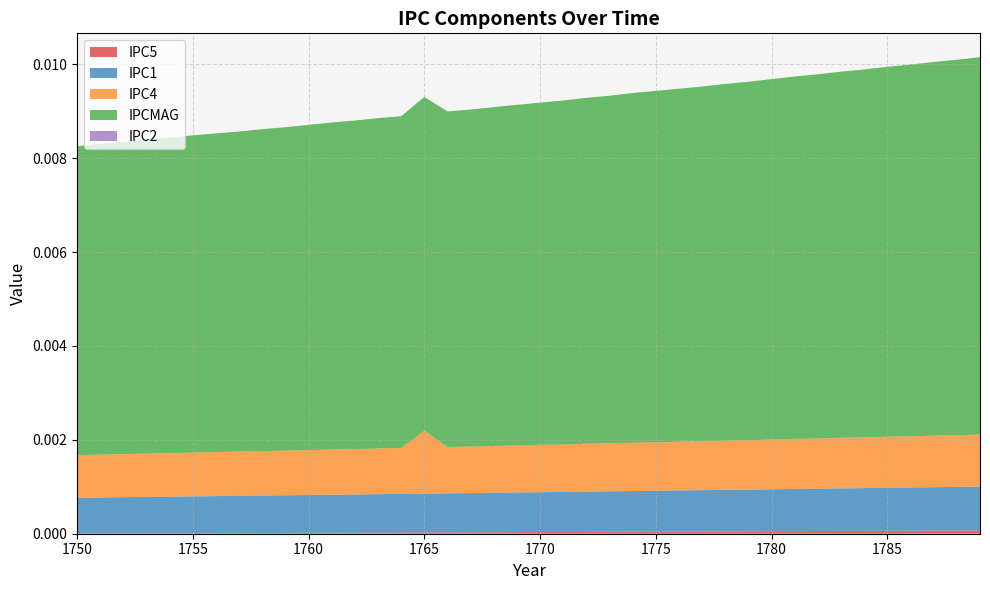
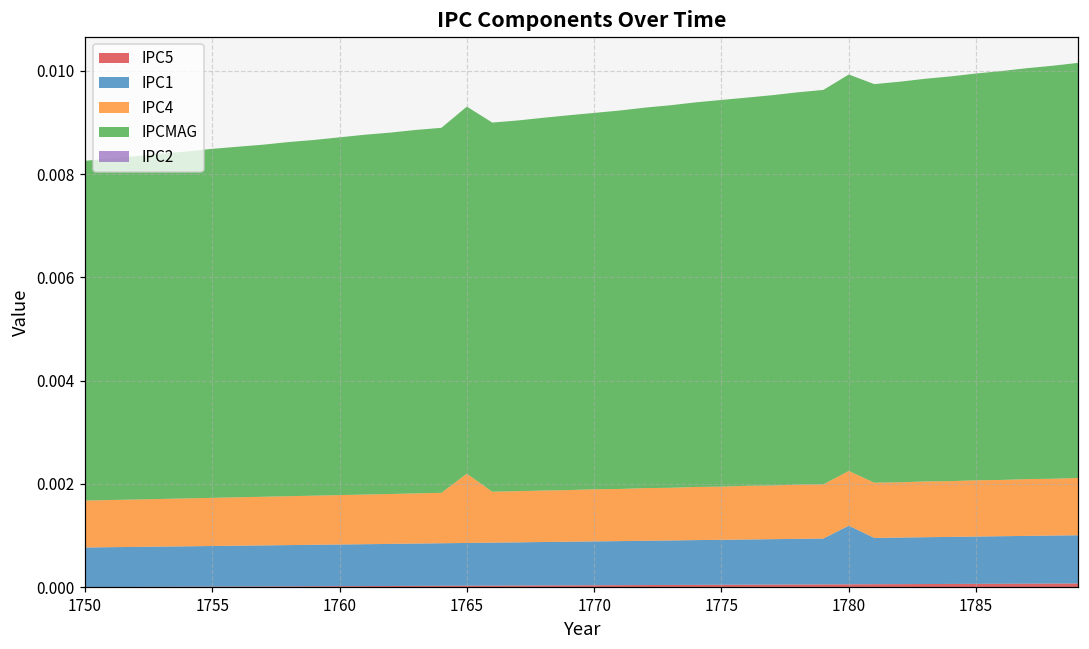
  {
    "IPC5": {
      "1750": 0.0000,
      "1780": 0.0001,
      "1785": 0.0001
    },
    "IPC1": {
      "1750": 0.0008,
      "1755": 0.0008,
      "1760": 0.0008,
      "1765": 0.0008,
      "1770": 0.0008,
      "1775": 0.0009,
-     "1780": 0.0009,
+     "1780": 0.0011,
      "1785": 0.0009
    },
    "IPC4": {
      "1750": 0.0009,
      "1755": 0.0009,
      "1760": 0.0010,
      "1765": 0.0013,
      "1770": 0.0010,
      "1775": 0.0010,
      "1780": 0.0011,
      "1785": 0.0011
    }
  }
